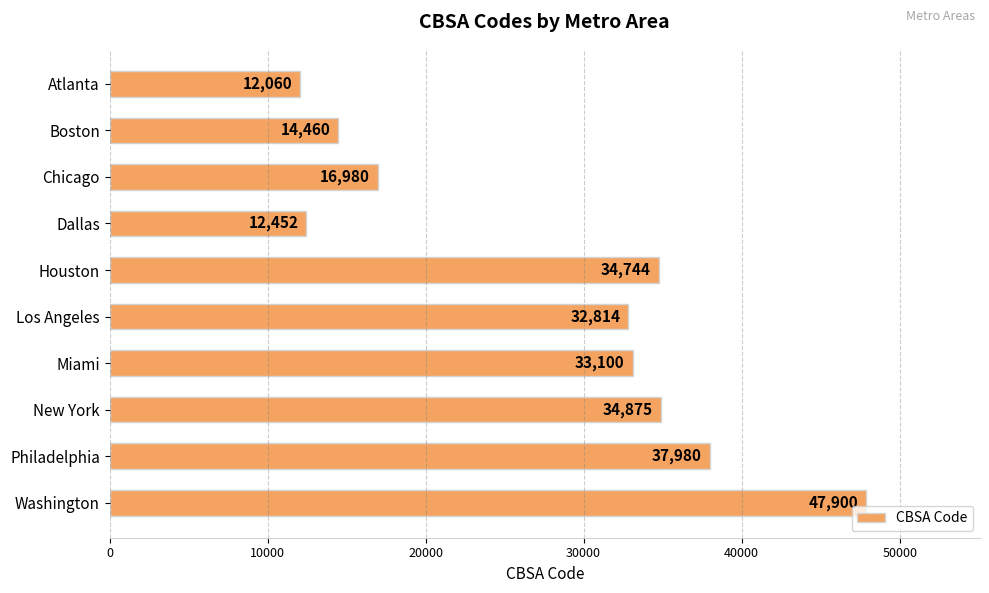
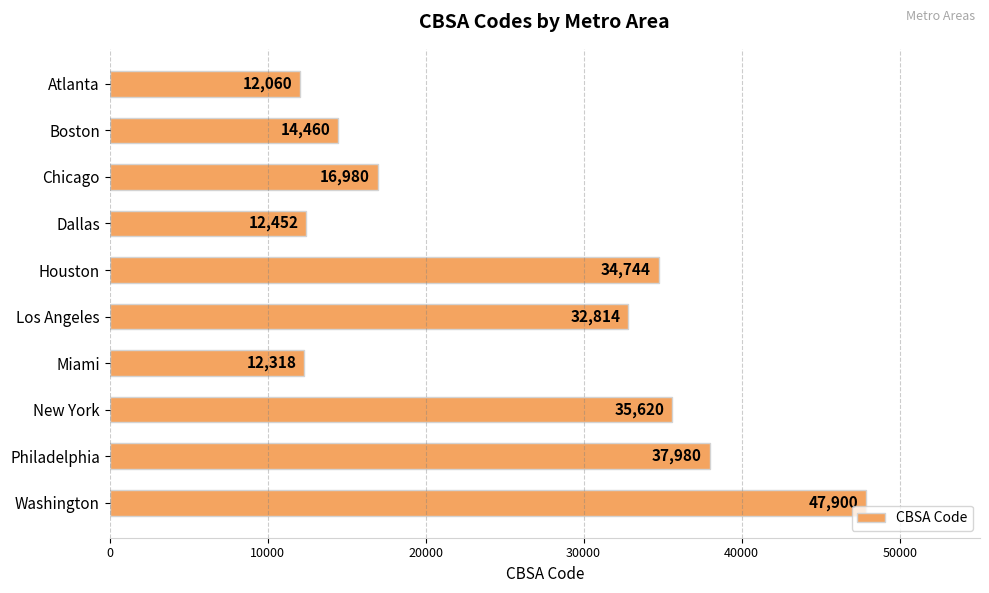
  {
    "Atlanta": "12,060",
    "Boston": "14,460",
    "Chicago": "16,980",
    "Dallas": "12,452",
    "Houston": "34,744",
    "Los Angeles": "32,814",
-   "Miami": "33,100",
-   "New York": "34,875",
+   "Miami": "12,318",
+   "New York": "35,620",
    "Philadelphia": "37,980"
  }
